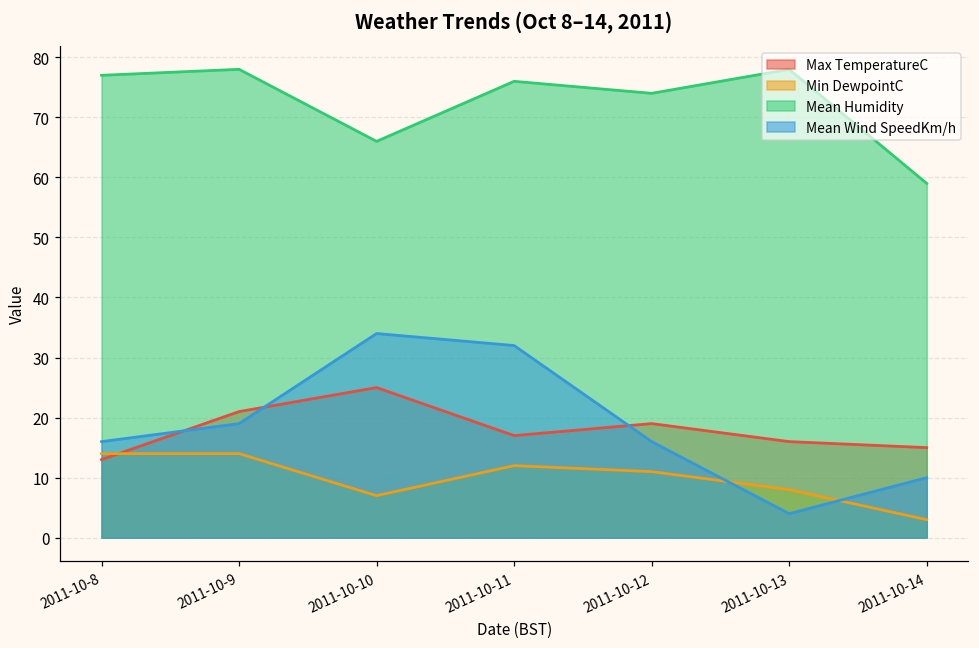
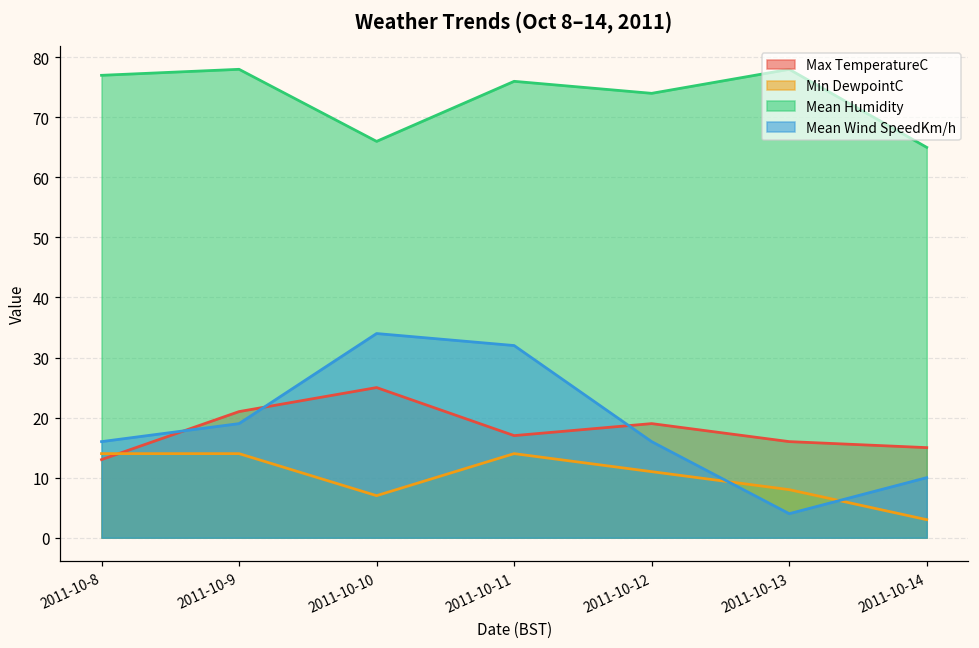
  {
    "Max TemperatureC": {
      "2011-10-8": 13,
      "2011-10-9": 21,
      "2011-10-10": 25,
      "2011-10-11": 17,
      "2011-10-12": 19,
      "2011-10-13": 16,
      "2011-10-14": 15
    },
    "Min DewpointC": {
      "2011-10-8": 14,
      "2011-10-9": 14,
      "2011-10-10": 7,
-     "2011-10-11": 12,
+     "2011-10-11": 14,
      "2011-10-12": 11,
      "2011-10-13": 8,
      "2011-10-14": 3
    },
    "Mean Humidity": {
      "2011-10-8": 77,
      "2011-10-9": 78,
      "2011-10-10": 66,
      "2011-10-11": 76,
      "2011-10-12": 74,
-     "2011-10-14": 59
+     "2011-10-14": 65
    },
    "Mean Wind SpeedKm/h": {
      "2011-10-8": 16,
      "2011-10-9": 19,
      "2011-10-10": 34,
      "2011-10-11": 32,
      "2011-10-12": 16,
      "2011-10-13": 4,
      "2011-10-14": 10
    }
  }
